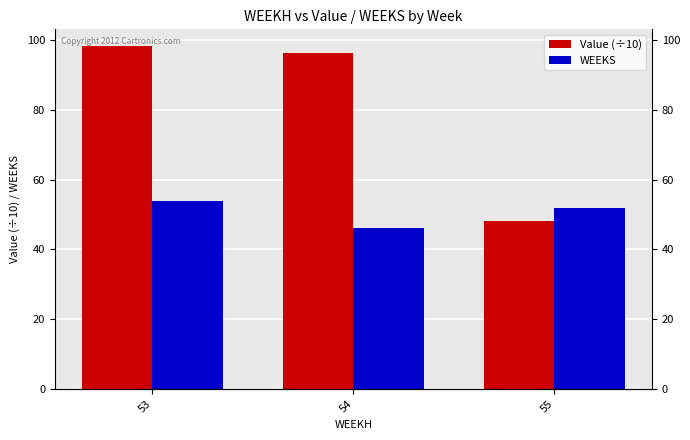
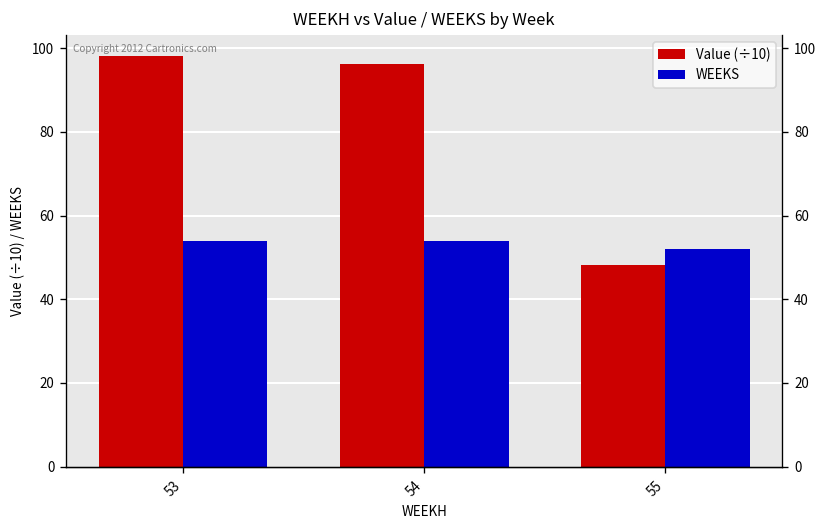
  {
    "Value (÷10)": {
      "54": 96,
      "55": 48
    },
    "WEEKS": {
      "53": 54,
-     "54": 46,
+     "54": 54,
      "55": 52
    }
  }
